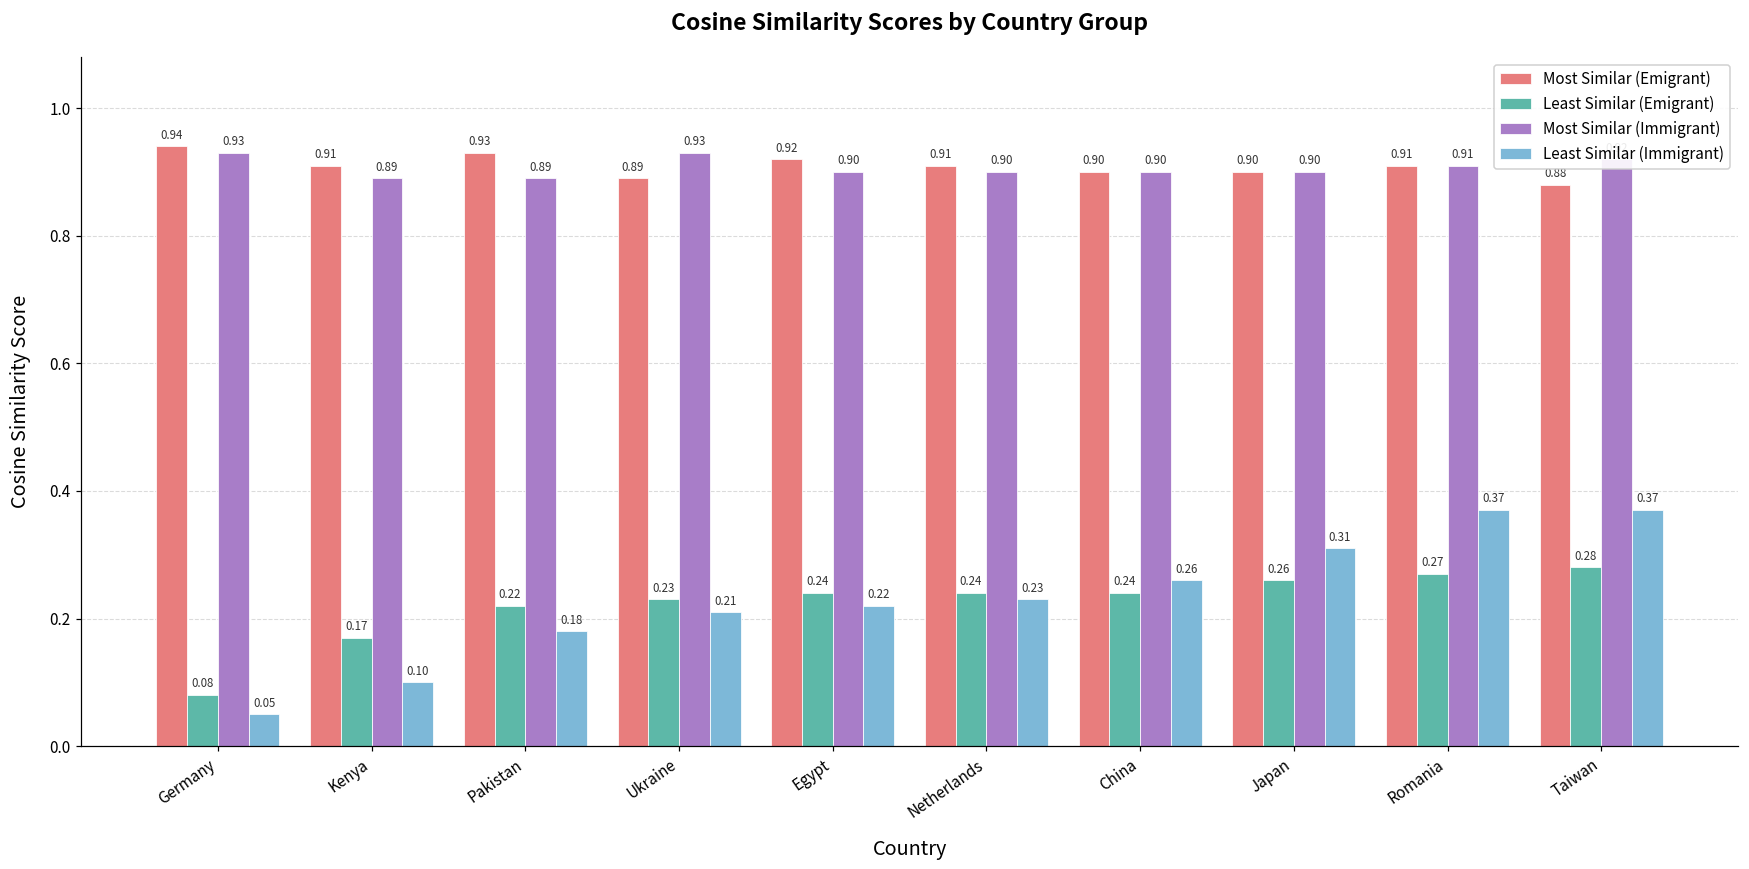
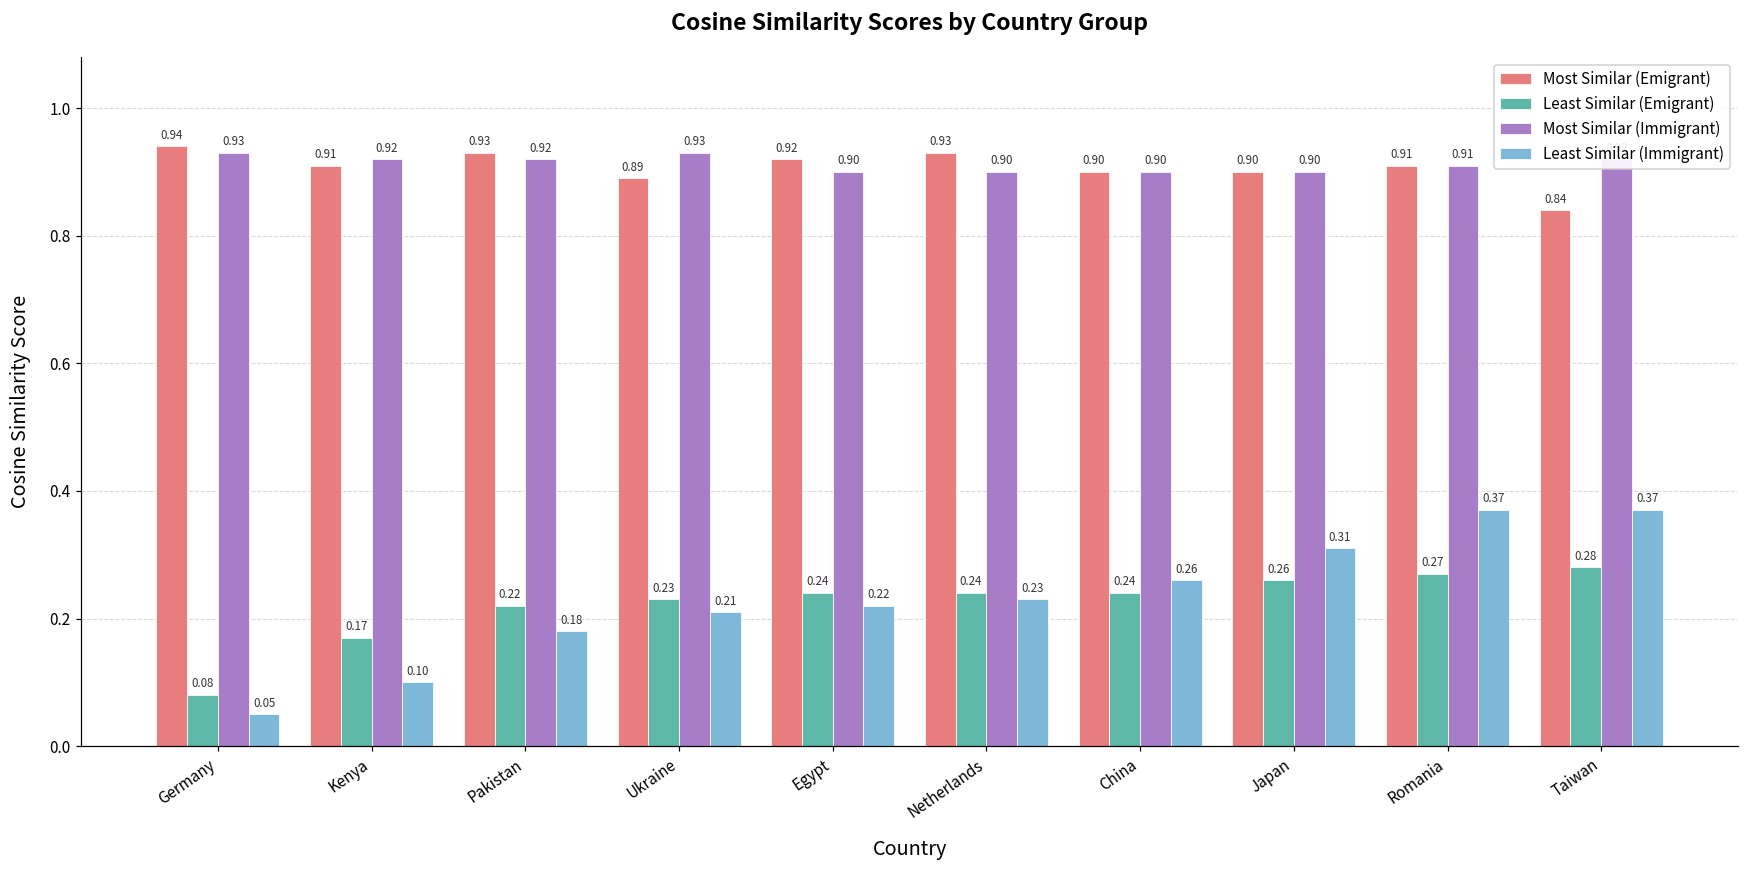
  {
    "Most Similar (Emigrant)": {
      "Germany": 0.94,
      "Kenya": 0.91,
      "Pakistan": 0.93,
      "Ukraine": 0.89,
      "Egypt": 0.92,
-     "Netherlands": 0.91,
+     "Netherlands": 0.93,
      "China": 0.90,
      "Japan": 0.90,
      "Romania": 0.91,
-     "Taiwan": 0.88
+     "Taiwan": 0.84
    },
    "Most Similar (Immigrant)": {
      "Germany": 0.93,
-     "Kenya": 0.89,
-     "Pakistan": 0.89,
+     "Kenya": 0.92,
+     "Pakistan": 0.92,
      "Ukraine": 0.93,
      "Egypt": 0.90,
      "Netherlands": 0.90,
      "China": 0.90,
      "Japan": 0.90,
      "Romania": 0.91
    }
  }
